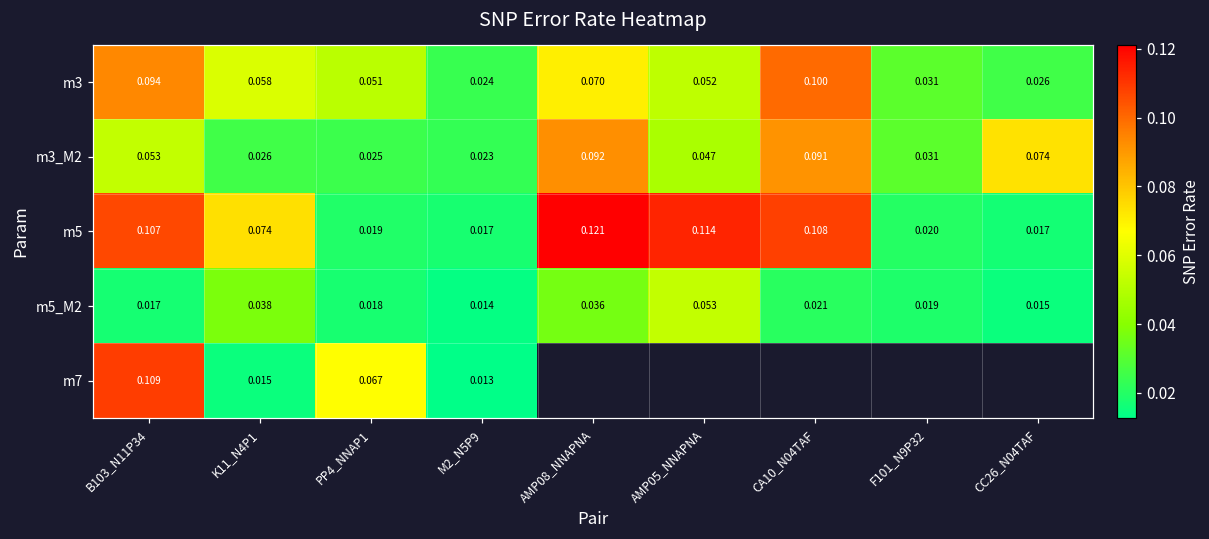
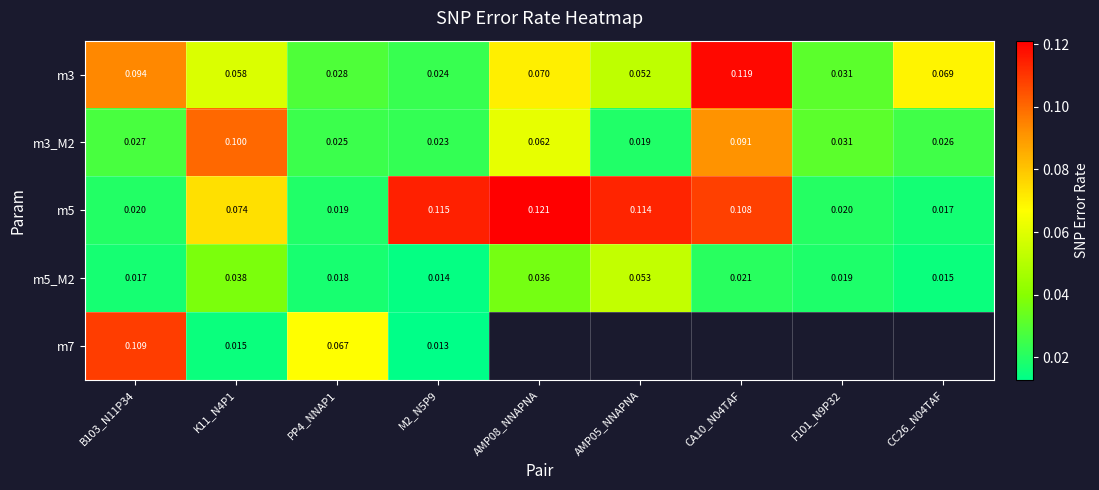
  {
    "m3": {
      "B103_N11P34": 0.094,
      "K11_N4P1": 0.058,
-     "PP4_NNAP1": 0.051,
+     "PP4_NNAP1": 0.028,
      "M2_N5P9": 0.024,
      "AMP08_NNAPNA": 0.070,
      "AMP05_NNAPNA": 0.052,
-     "CA10_N04TAF": 0.100,
+     "CA10_N04TAF": 0.119,
      "F101_N9P32": 0.031,
-     "CC26_N04TAF": 0.026
+     "CC26_N04TAF": 0.069
    },
    "m3_M2": {
-     "B103_N11P34": 0.053,
-     "K11_N4P1": 0.026,
+     "B103_N11P34": 0.027,
+     "K11_N4P1": 0.100,
      "PP4_NNAP1": 0.025,
      "M2_N5P9": 0.023,
-     "AMP08_NNAPNA": 0.092,
-     "AMP05_NNAPNA": 0.047,
+     "AMP08_NNAPNA": 0.062,
+     "AMP05_NNAPNA": 0.019,
      "CA10_N04TAF": 0.091,
      "F101_N9P32": 0.031,
-     "CC26_N04TAF": 0.074
+     "CC26_N04TAF": 0.026
    },
    "m5": {
-     "B103_N11P34": 0.107,
+     "B103_N11P34": 0.020,
      "K11_N4P1": 0.074,
      "PP4_NNAP1": 0.019,
-     "M2_N5P9": 0.017,
+     "M2_N5P9": 0.115,
      "AMP08_NNAPNA": 0.121,
      "AMP05_NNAPNA": 0.114,
      "CA10_N04TAF": 0.108,
      "F101_N9P32": 0.020,
      "CC26_N04TAF": 0.017
    },
    "m5_M2": {
      "B103_N11P34": 0.017,
      "K11_N4P1": 0.038,
      "PP4_NNAP1": 0.018,
      "M2_N5P9": 0.014,
      "AMP08_NNAPNA": 0.036,
      "AMP05_NNAPNA": 0.053,
      "CA10_N04TAF": 0.021,
      "F101_N9P32": 0.019,
      "CC26_N04TAF": 0.015
    },
    "m7": {
      "B103_N11P34": 0.109,
      "K11_N4P1": 0.015,
      "PP4_NNAP1": 0.067,
      "M2_N5P9": 0.013
    }
  }
